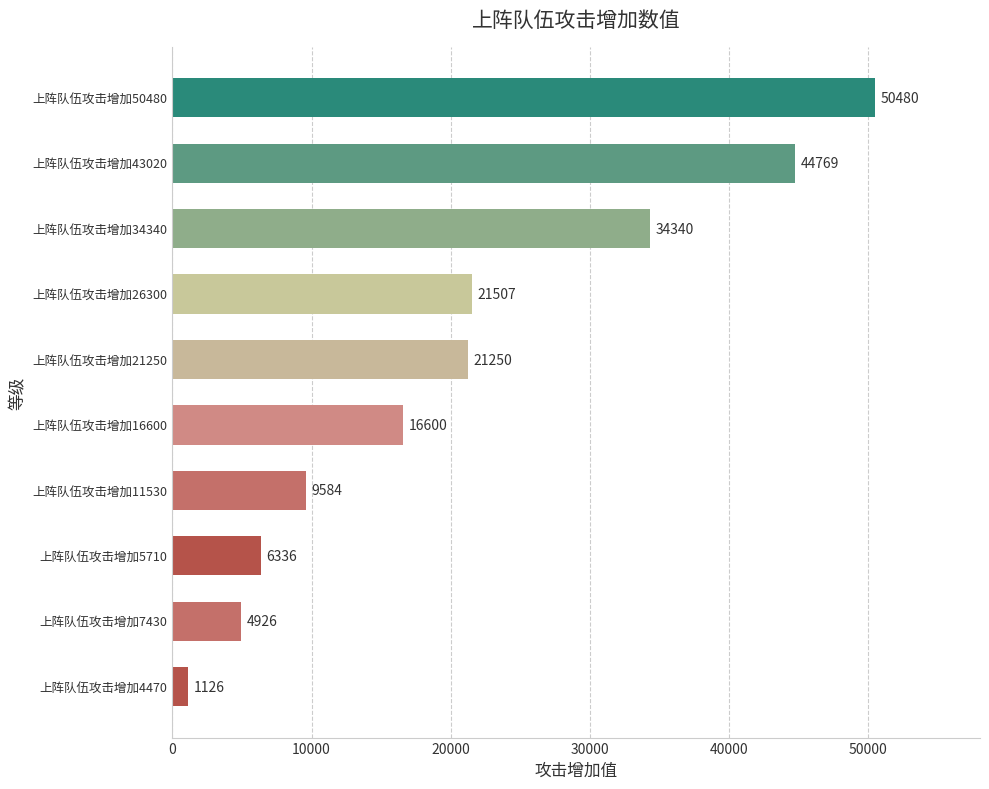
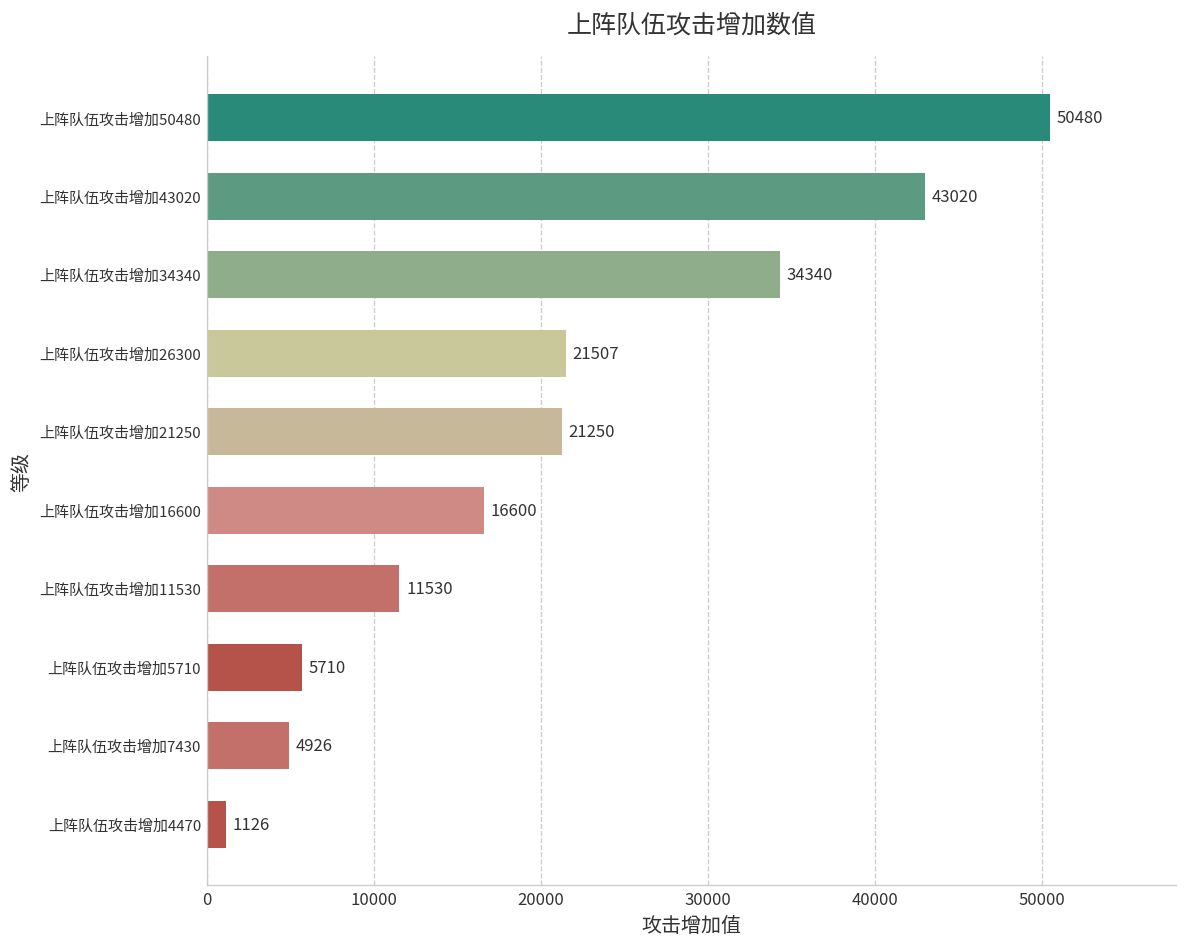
  {
    "上阵队伍攻击增加50480": 50480,
-   "上阵队伍攻击增加43020": 44769,
+   "上阵队伍攻击增加43020": 43020,
    "上阵队伍攻击增加34340": 34340,
    "上阵队伍攻击增加26300": 21507,
    "上阵队伍攻击增加21250": 21250,
    "上阵队伍攻击增加16600": 16600,
-   "上阵队伍攻击增加11530": 9584,
-   "上阵队伍攻击增加5710": 6336,
+   "上阵队伍攻击增加11530": 11530,
+   "上阵队伍攻击增加5710": 5710,
    "上阵队伍攻击增加7430": 4926,
    "上阵队伍攻击增加4470": 1126
  }
